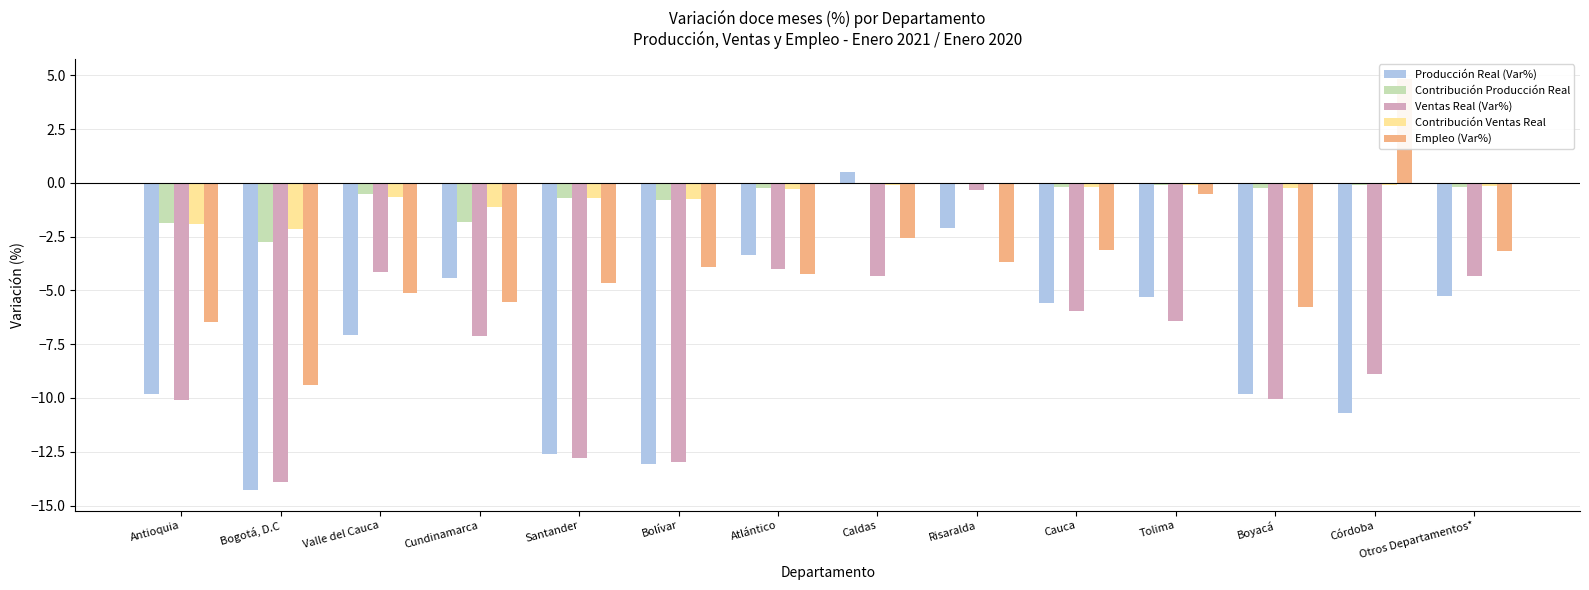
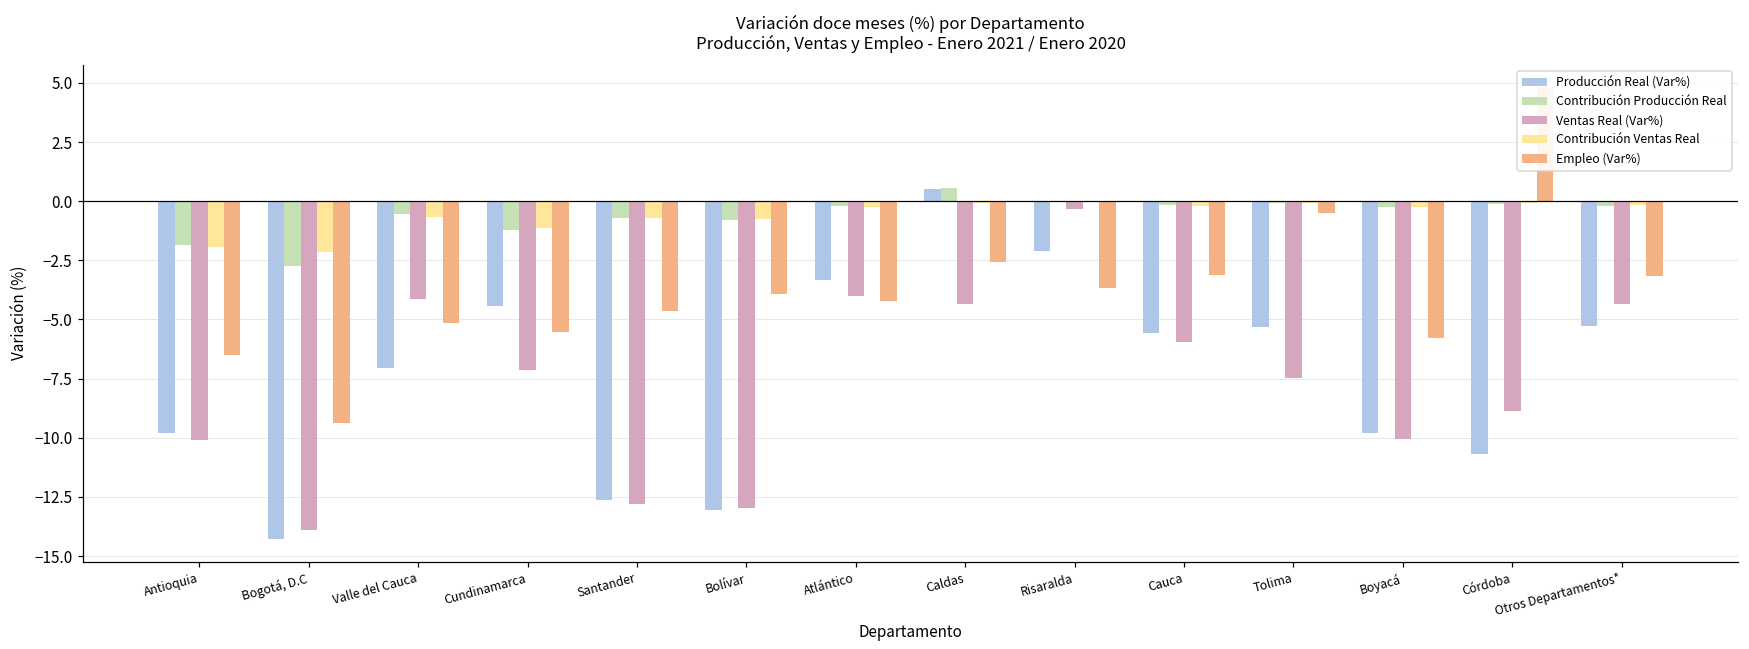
  {
    "Producción Real (Var%)": {
      "Antioquia": -9.8,
      "Bogotá, D.C": -14.3,
      "Valle del Cauca": -7.1,
      "Cundinamarca": -4.4,
      "Santander": -12.6,
      "Bolívar": -13.1,
      "Atlántico": -3.3,
      "Caldas": 0.5,
      "Risaralda": -2.1,
      "Cauca": -5.6,
      "Tolima": -5.3,
      "Boyacá": -9.8,
      "Córdoba": -10.7,
      "Otros Departamentos*": -5.3
    },
    "Contribución Producción Real": {
      "Antioquia": -1.8,
      "Bogotá, D.C": -2.8,
      "Valle del Cauca": -0.5,
-     "Cundinamarca": -1.8,
+     "Cundinamarca": -1.2,
      "Santander": -0.7,
      "Bolívar": -0.8,
      "Atlántico": -0.2,
-     "Caldas": 0.0,
+     "Caldas": 0.6,
      "Cauca": -0.2,
      "Boyacá": -0.2,
      "Otros Departamentos*": -0.2
    },
    "Ventas Real (Var%)": {
      "Antioquia": -10.1,
      "Bogotá, D.C": -13.9,
      "Valle del Cauca": -4.1,
      "Cundinamarca": -7.1,
      "Santander": -12.8,
      "Bolívar": -13.0,
      "Atlántico": -4.0,
      "Caldas": -4.3,
      "Risaralda": -0.3,
      "Cauca": -6.0,
-     "Tolima": -6.4,
+     "Tolima": -7.5,
      "Boyacá": -10.1,
      "Córdoba": -8.9,
      "Otros Departamentos*": -4.3
    }
  }
